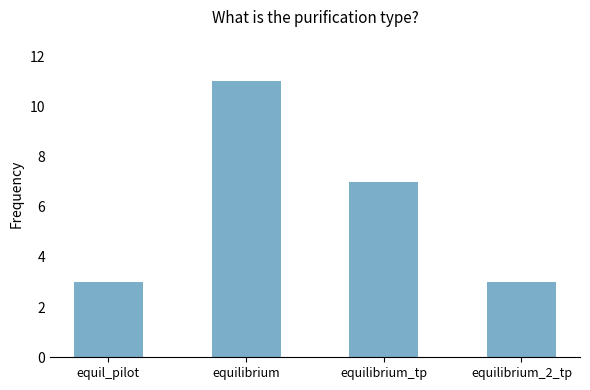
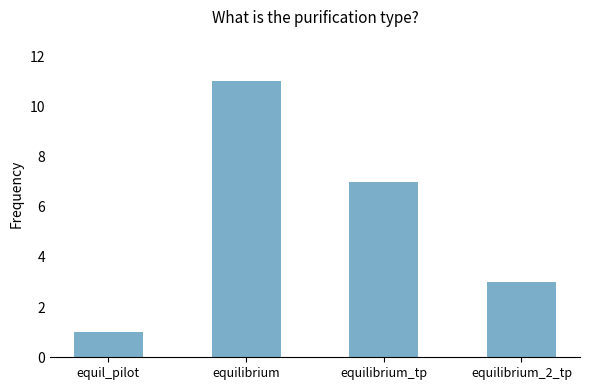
  {
-   "equil_pilot": 3,
+   "equil_pilot": 1,
    "equilibrium": 11,
    "equilibrium_tp": 7,
    "equilibrium_2_tp": 3
  }
